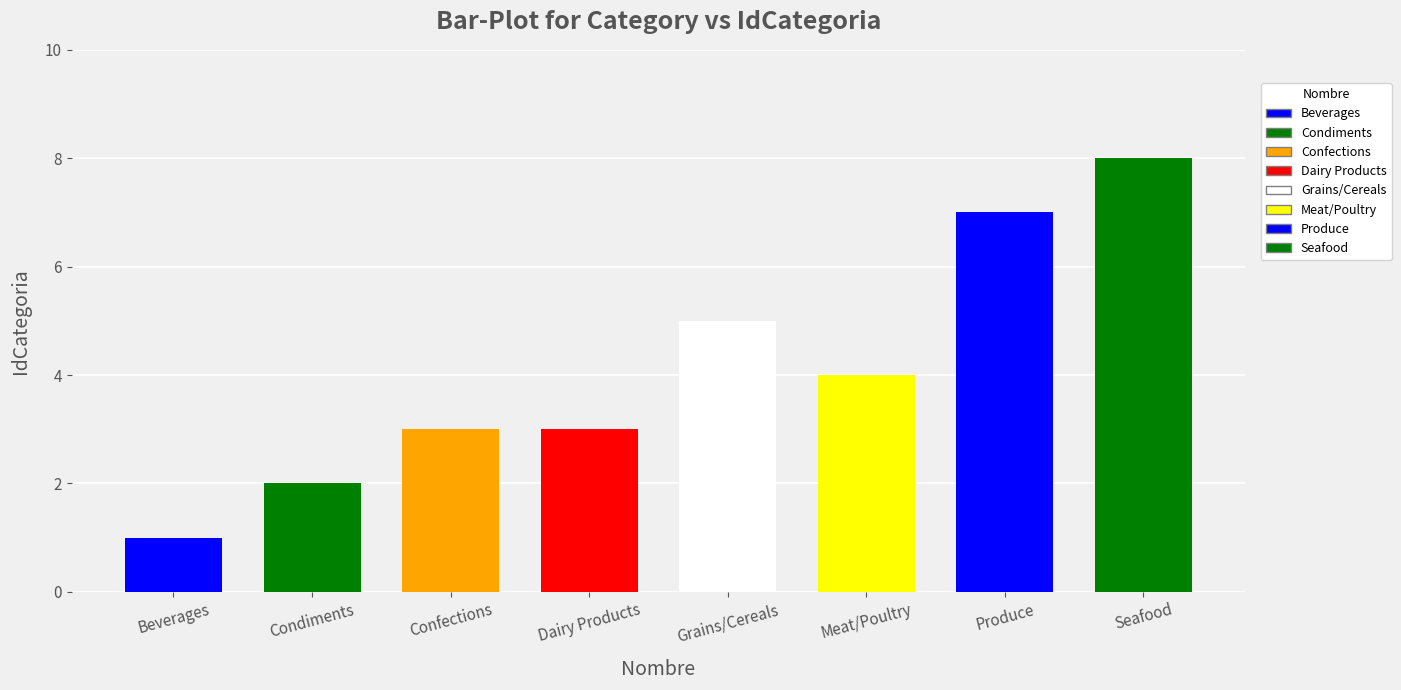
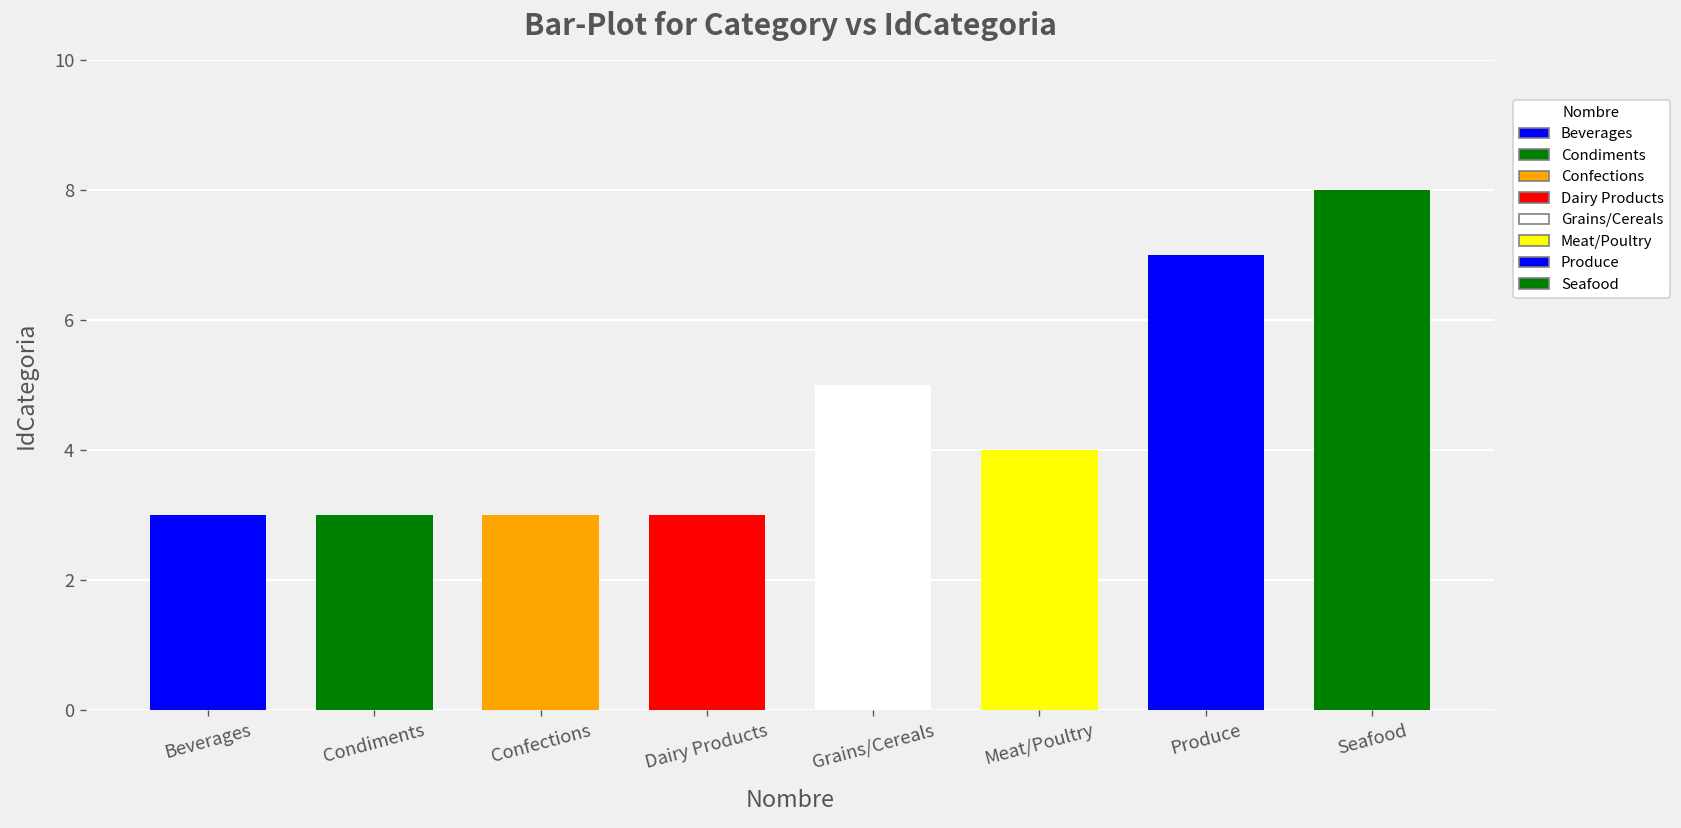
  {
-   "Beverages": 1,
-   "Condiments": 2,
+   "Beverages": 3,
+   "Condiments": 3,
    "Confections": 3,
    "Dairy Products": 3,
    "Grains/Cereals": 5,
    "Meat/Poultry": 4,
    "Produce": 7,
    "Seafood": 8
  }
